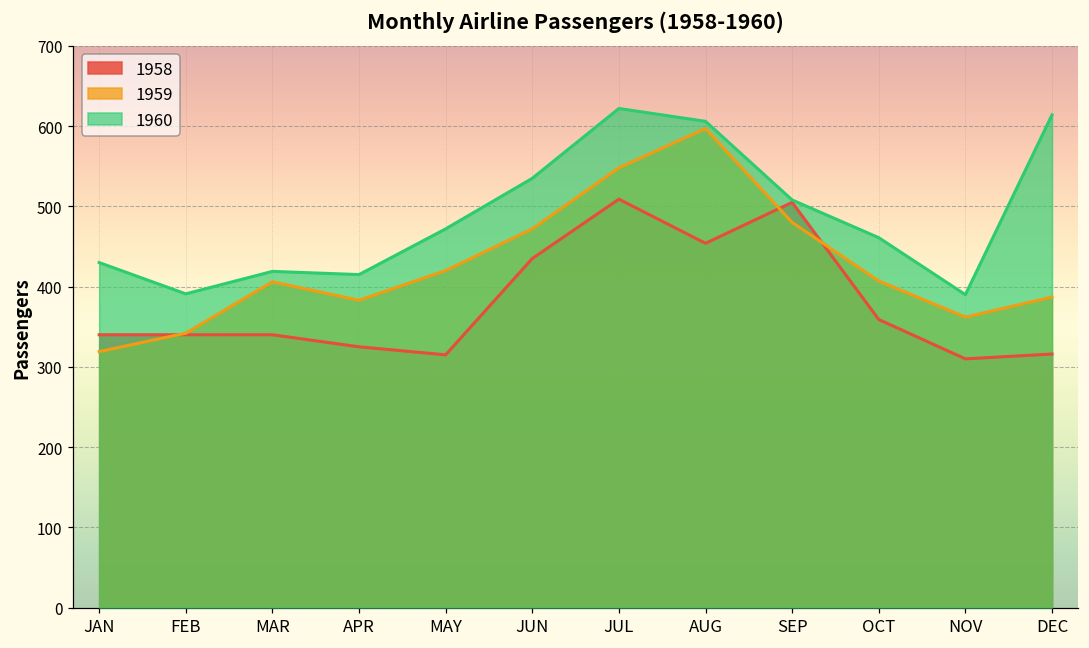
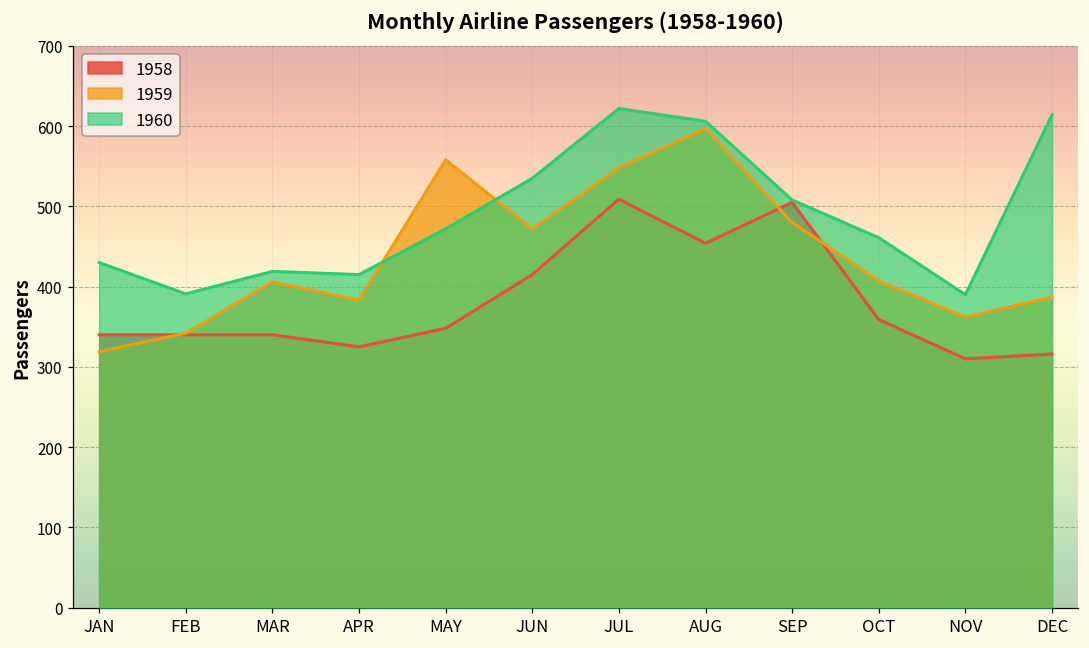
  {
    "1958": {
      "JAN": 340,
      "MAR": 340,
      "APR": 330,
-     "MAY": 320,
-     "JUN": 440,
+     "MAY": 350,
+     "JUN": 420,
      "JUL": 510,
      "AUG": 450,
      "OCT": 360,
      "NOV": 310,
      "DEC": 320
    },
    "1959": {
      "JAN": 320,
      "MAR": 410,
      "APR": 380,
-     "MAY": 420,
+     "MAY": 560,
      "JUN": 470,
      "JUL": 550,
      "AUG": 600,
      "SEP": 480,
      "OCT": 410,
      "NOV": 360,
      "DEC": 390
    },
    "1960": {
      "JAN": 430,
      "FEB": 390,
      "MAR": 420,
      "APR": 420,
      "MAY": 470,
      "JUN": 540,
      "JUL": 620,
      "AUG": 610,
      "OCT": 460,
      "NOV": 390,
      "DEC": 610
    }
  }
